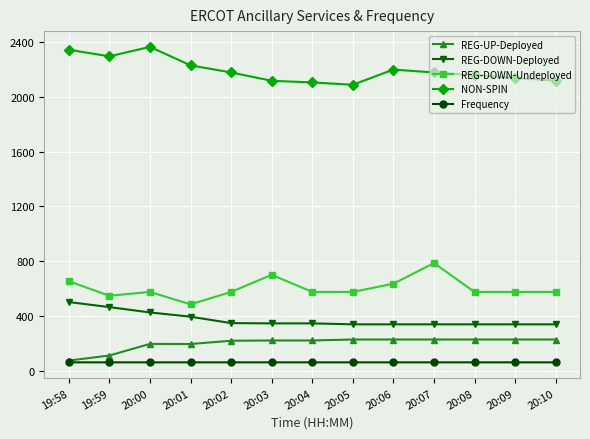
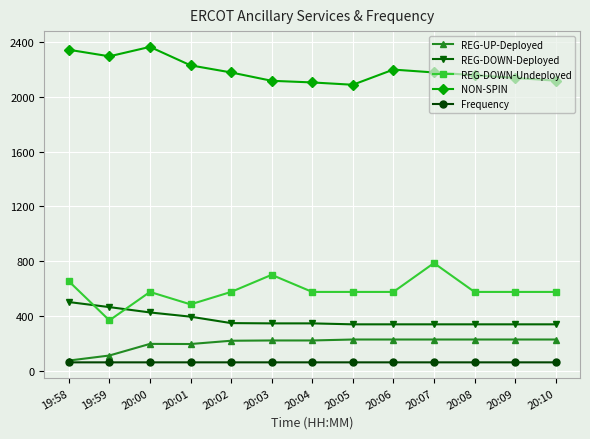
  {
    "REG-DOWN-Undeployed": {
      "19:58": 650,
-     "19:59": 550,
+     "19:59": 370,
      "20:00": 580,
      "20:01": 480,
      "20:02": 580,
      "20:03": 700,
      "20:04": 580,
      "20:05": 580,
-     "20:06": 640,
+     "20:06": 580,
      "20:07": 790,
      "20:08": 580,
      "20:09": 580,
      "20:10": 580
    }
  }
